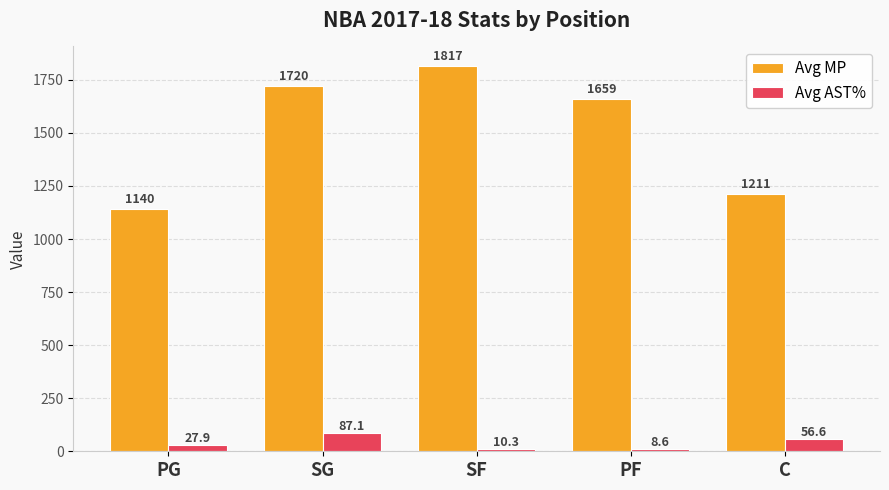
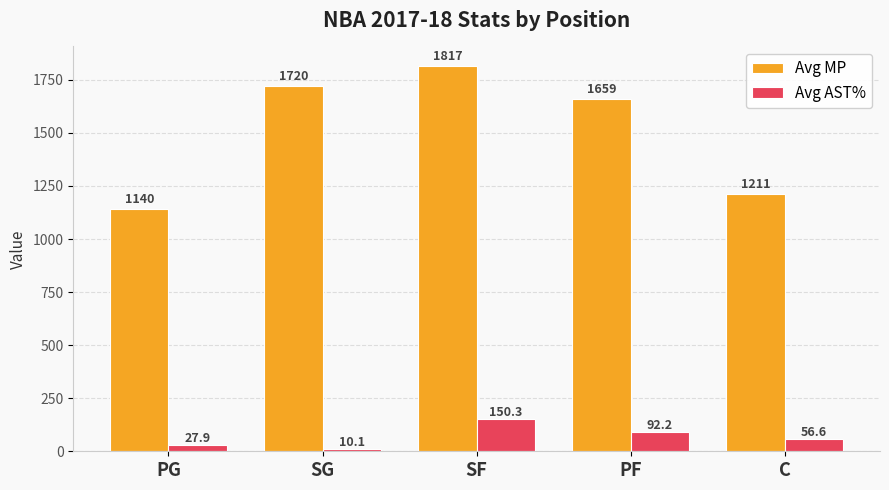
  {
    "Avg MP": {
      "PG": 1140,
      "SG": 1720,
      "SF": 1817,
      "PF": 1659,
      "C": 1211
    },
    "Avg AST%": {
      "PG": 27.9,
-     "SG": 87.1,
-     "SF": 10.3,
-     "PF": 8.6,
+     "SG": 10.1,
+     "SF": 150.3,
+     "PF": 92.2,
      "C": 56.6
    }
  }
